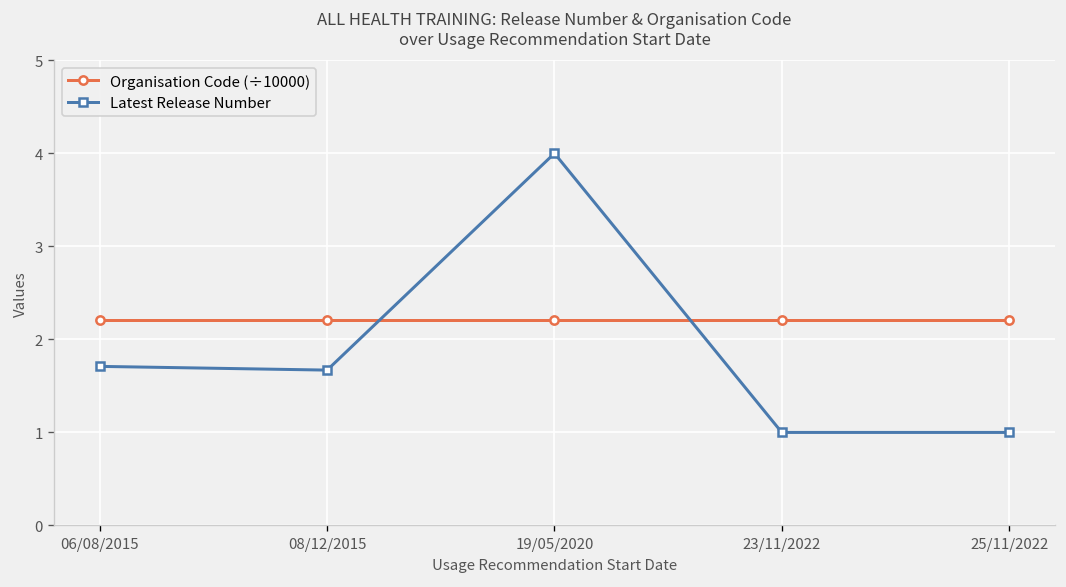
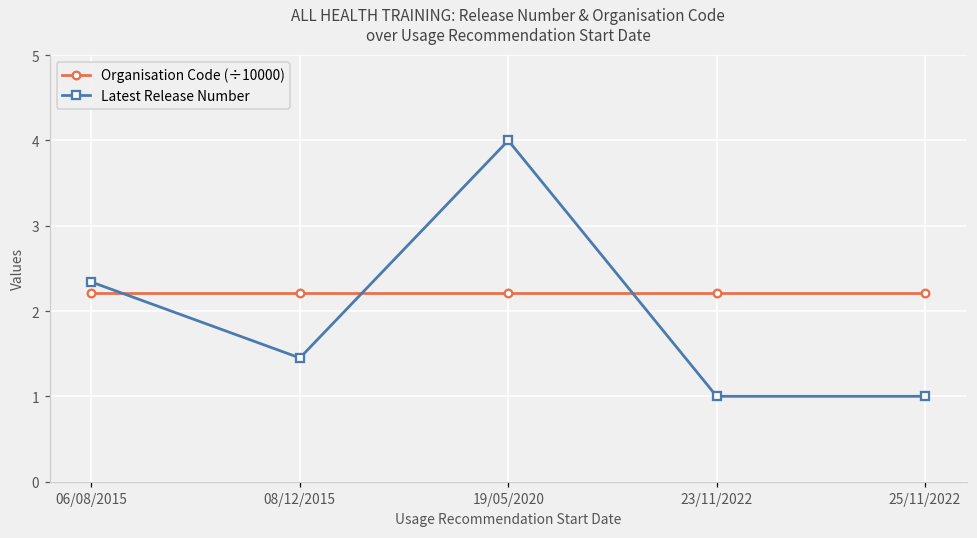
  {
    "Organisation Code (÷10000)": {
      "06/08/2015": 2.2,
      "08/12/2015": 2.2,
      "19/05/2020": 2.2,
      "23/11/2022": 2.2,
      "25/11/2022": 2.2
    },
    "Latest Release Number": {
-     "06/08/2015": 1.7,
-     "08/12/2015": 1.7,
+     "06/08/2015": 2.3,
+     "08/12/2015": 1.5,
      "19/05/2020": 4.0,
      "23/11/2022": 1.0,
      "25/11/2022": 1.0
    }
  }
